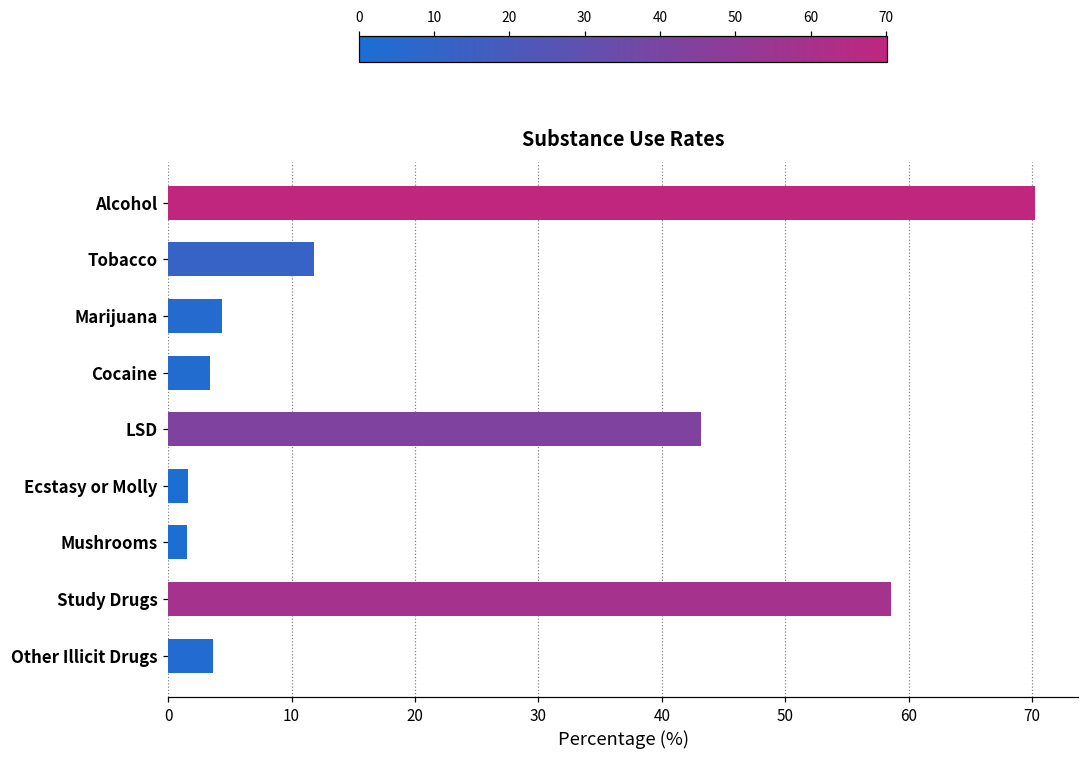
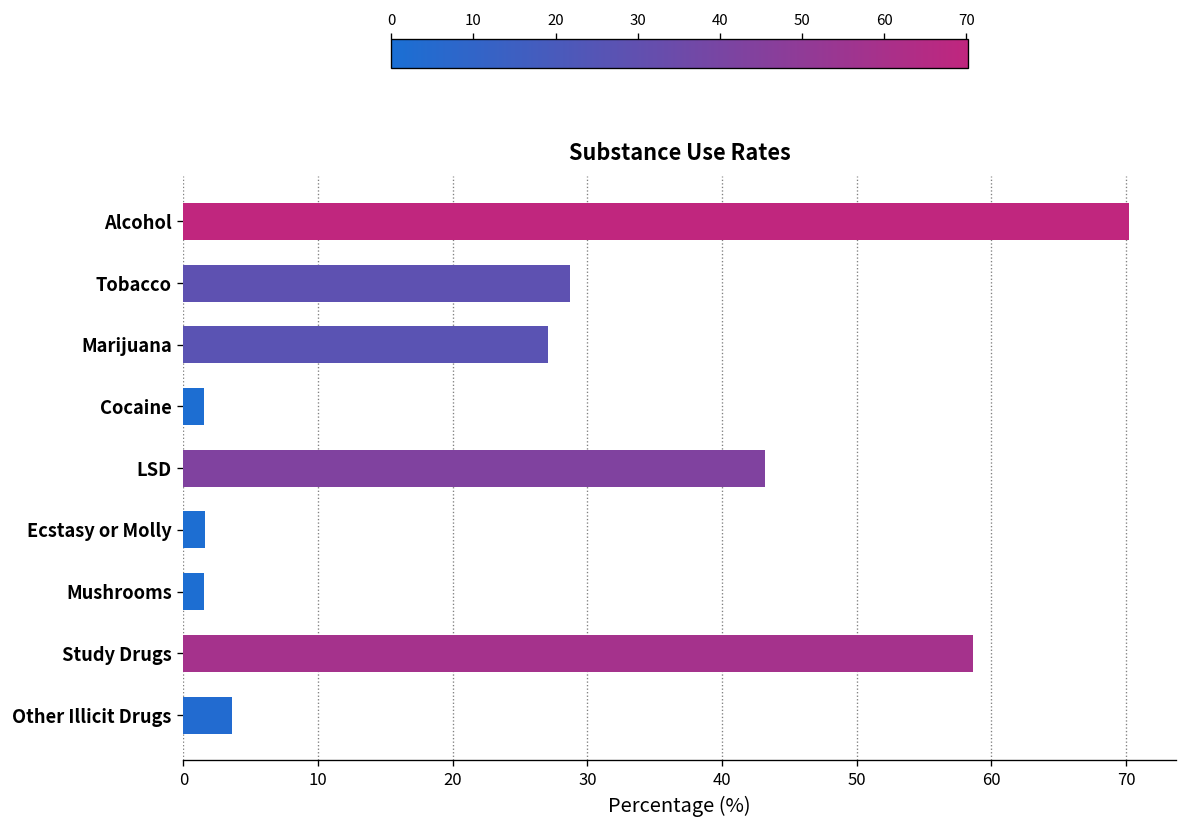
  {
    "Alcohol": 70.2,
-   "Tobacco": 11.8,
-   "Marijuana": 4.4,
-   "Cocaine": 3.4,
+   "Tobacco": 28.7,
+   "Marijuana": 27.1,
+   "Cocaine": 1.5,
    "LSD": 43.2,
    "Ecstasy or Molly": 1.6,
    "Mushrooms": 1.5,
    "Study Drugs": 58.6,
    "Other Illicit Drugs": 3.6
  }
